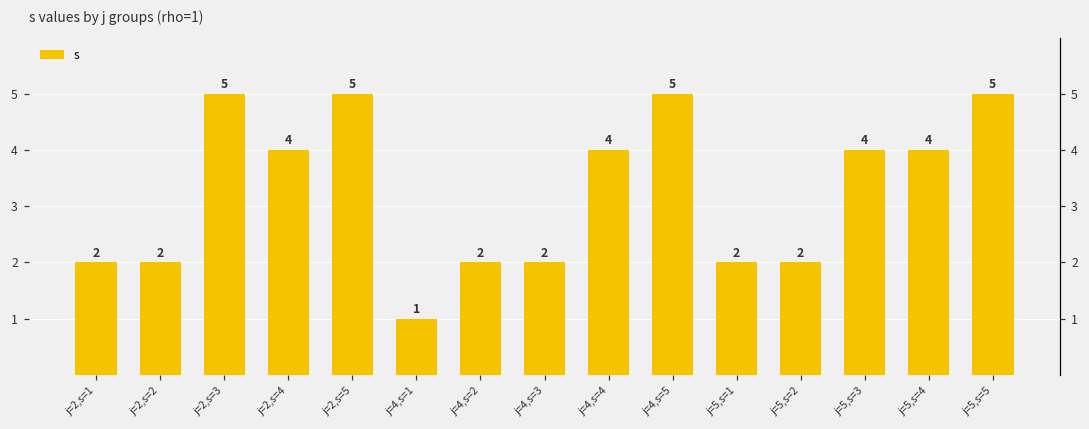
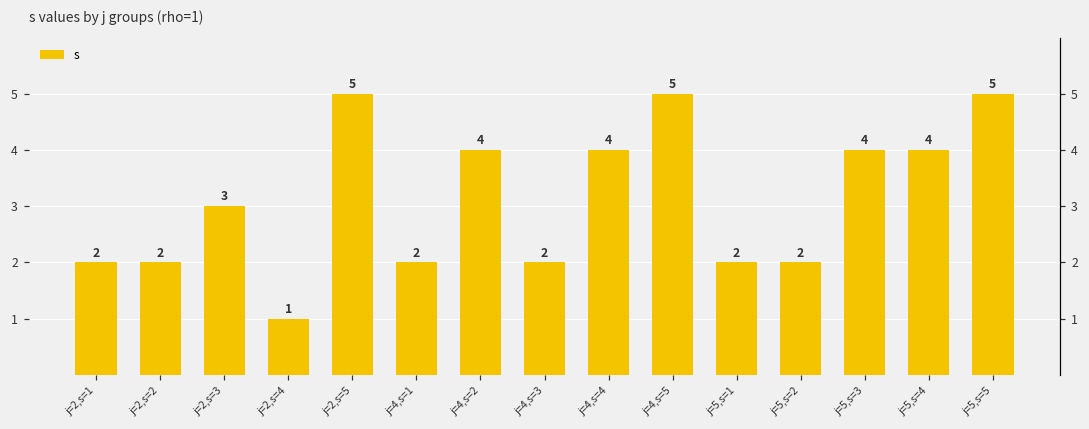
  {
    "j=2,s=1": 2,
    "j=2,s=2": 2,
-   "j=2,s=3": 5,
-   "j=2,s=4": 4,
+   "j=2,s=3": 3,
+   "j=2,s=4": 1,
    "j=2,s=5": 5,
-   "j=4,s=1": 1,
-   "j=4,s=2": 2,
+   "j=4,s=1": 2,
+   "j=4,s=2": 4,
    "j=4,s=3": 2,
    "j=4,s=4": 4,
    "j=4,s=5": 5,
    "j=5,s=1": 2,
    "j=5,s=2": 2,
    "j=5,s=3": 4,
    "j=5,s=4": 4,
    "j=5,s=5": 5
  }
